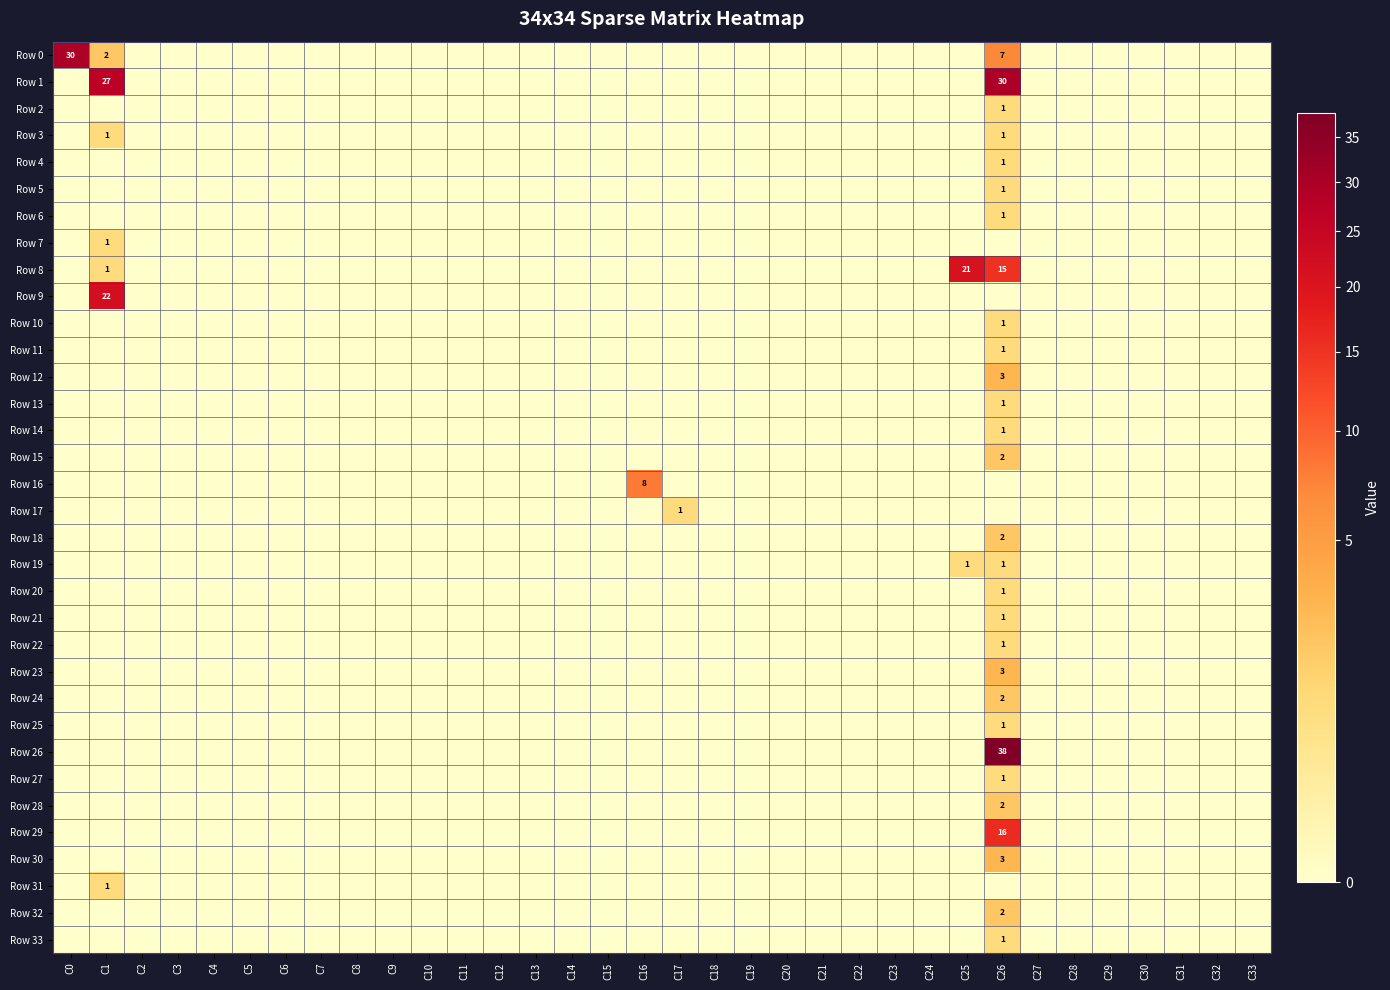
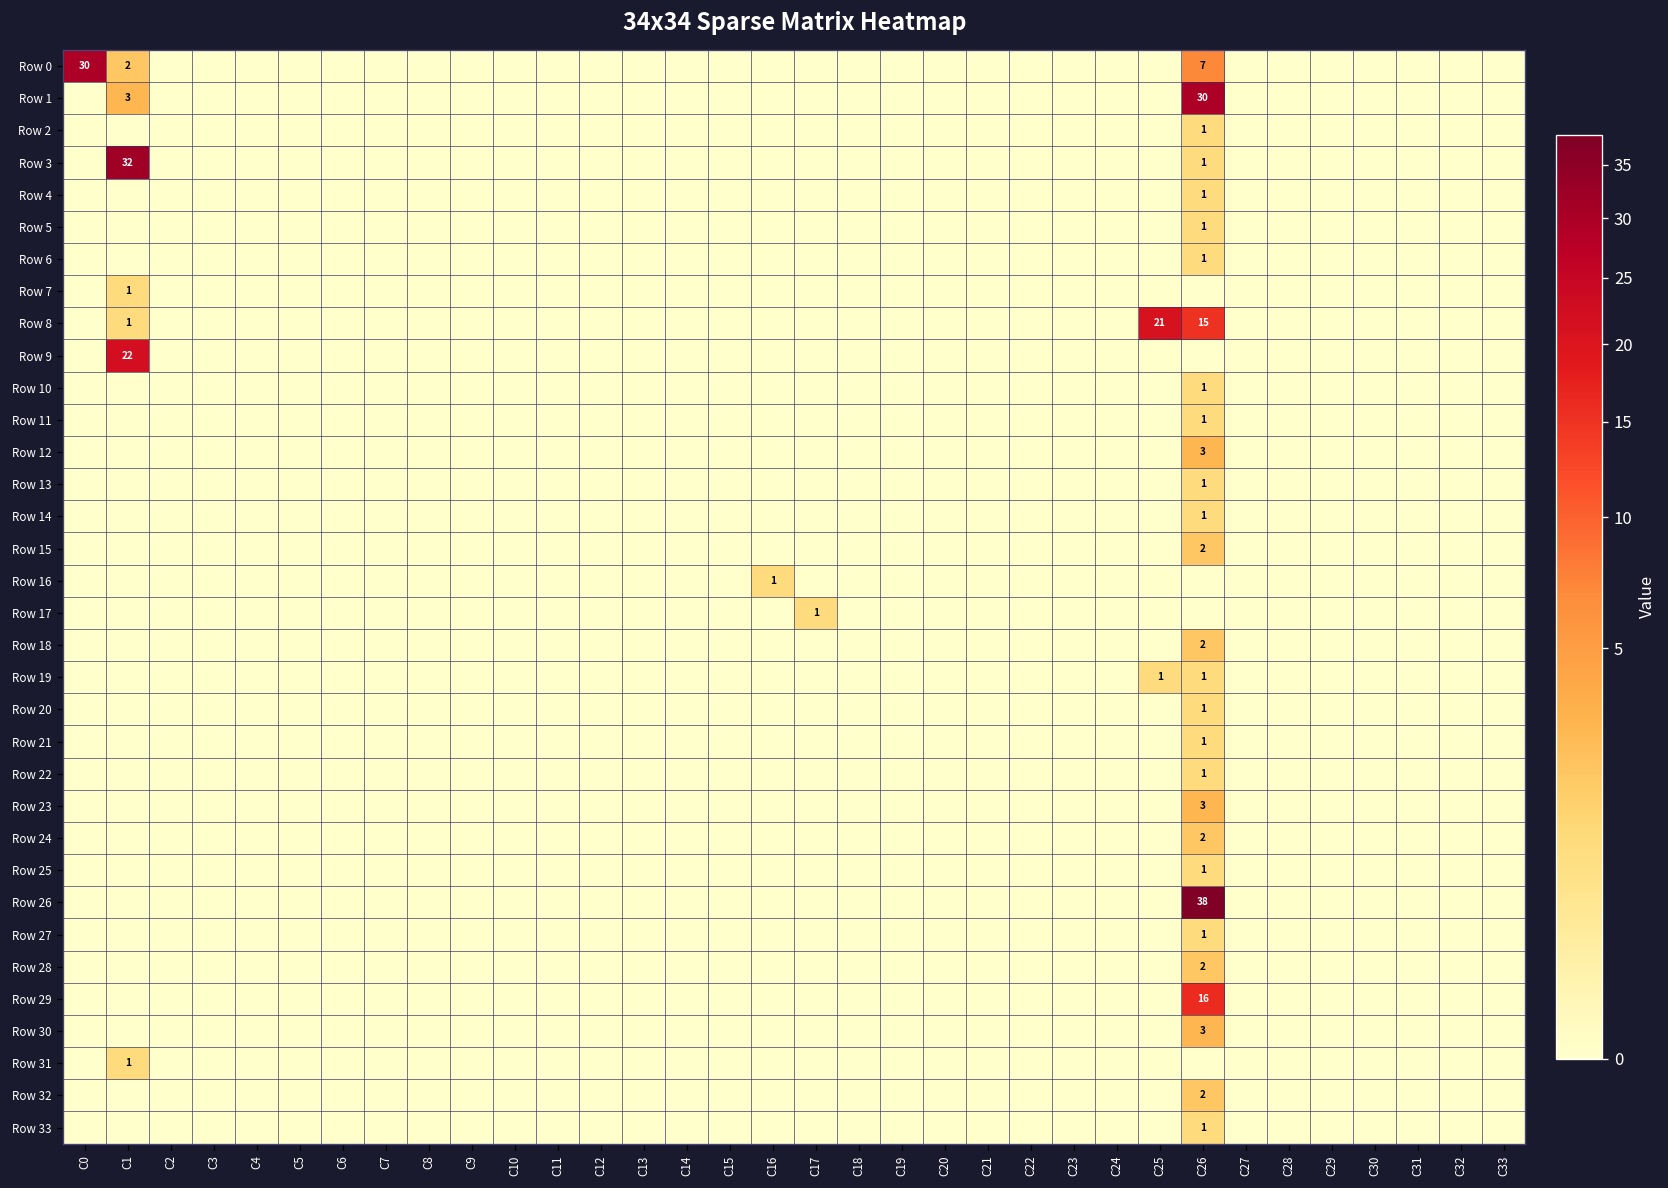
  {
    "Row 0": {
      "C0": 30,
      "C1": 2,
      "C26": 7
    },
    "Row 1": {
-     "C1": 27,
+     "C1": 3,
      "C26": 30
    },
    "Row 2": {
      "C26": 1
    },
    "Row 3": {
-     "C1": 1,
+     "C1": 32,
      "C26": 1
    },
    "Row 4": {
      "C26": 1
    },
    "Row 5": {
      "C26": 1
    },
    "Row 6": {
      "C26": 1
    },
    "Row 7": {
      "C1": 1
    },
    "Row 8": {
      "C1": 1,
      "C25": 21,
      "C26": 15
    },
    "Row 9": {
      "C1": 22
    },
    "Row 10": {
      "C26": 1
    },
    "Row 11": {
      "C26": 1
    },
    "Row 12": {
      "C26": 3
    },
    "Row 13": {
      "C26": 1
    },
    "Row 14": {
      "C26": 1
    },
    "Row 15": {
      "C26": 2
    },
    "Row 16": {
-     "C16": 8
+     "C16": 1
    },
    "Row 17": {
      "C17": 1
    },
    "Row 18": {
      "C26": 2
    },
    "Row 19": {
      "C25": 1,
      "C26": 1
    },
    "Row 20": {
      "C26": 1
    },
    "Row 21": {
      "C26": 1
    },
    "Row 22": {
      "C26": 1
    },
    "Row 23": {
      "C26": 3
    },
    "Row 24": {
      "C26": 2
    },
    "Row 25": {
      "C26": 1
    },
    "Row 26": {
      "C26": 38
    },
    "Row 27": {
      "C26": 1
    },
    "Row 28": {
      "C26": 2
    },
    "Row 29": {
      "C26": 16
    },
    "Row 30": {
      "C26": 3
    },
    "Row 31": {
      "C1": 1
    },
    "Row 32": {
      "C26": 2
    },
    "Row 33": {
      "C26": 1
    }
  }
